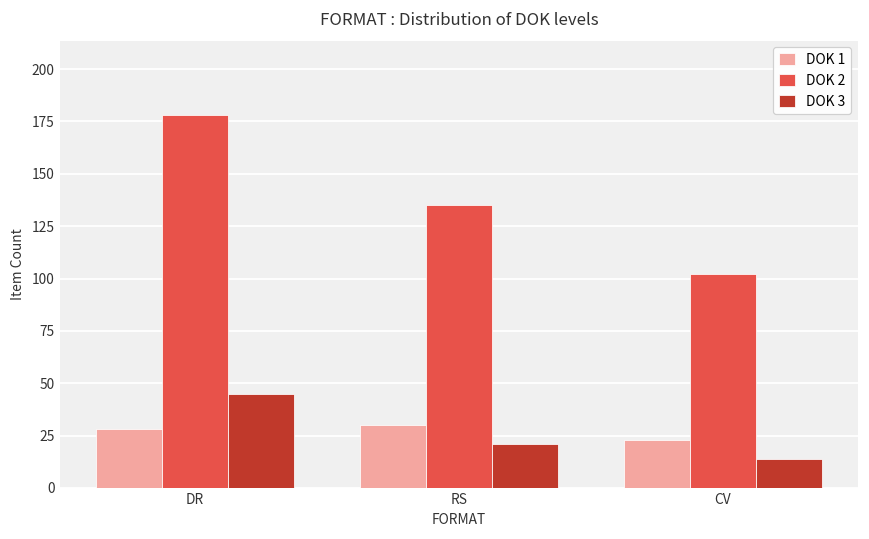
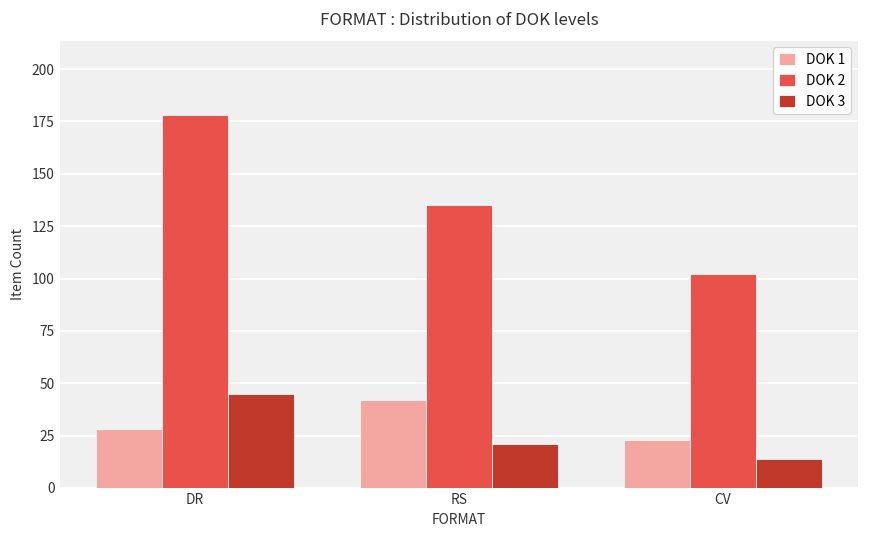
  {
    "DOK 1": {
      "DR": 28,
-     "RS": 30,
+     "RS": 42,
      "CV": 23
    }
  }
